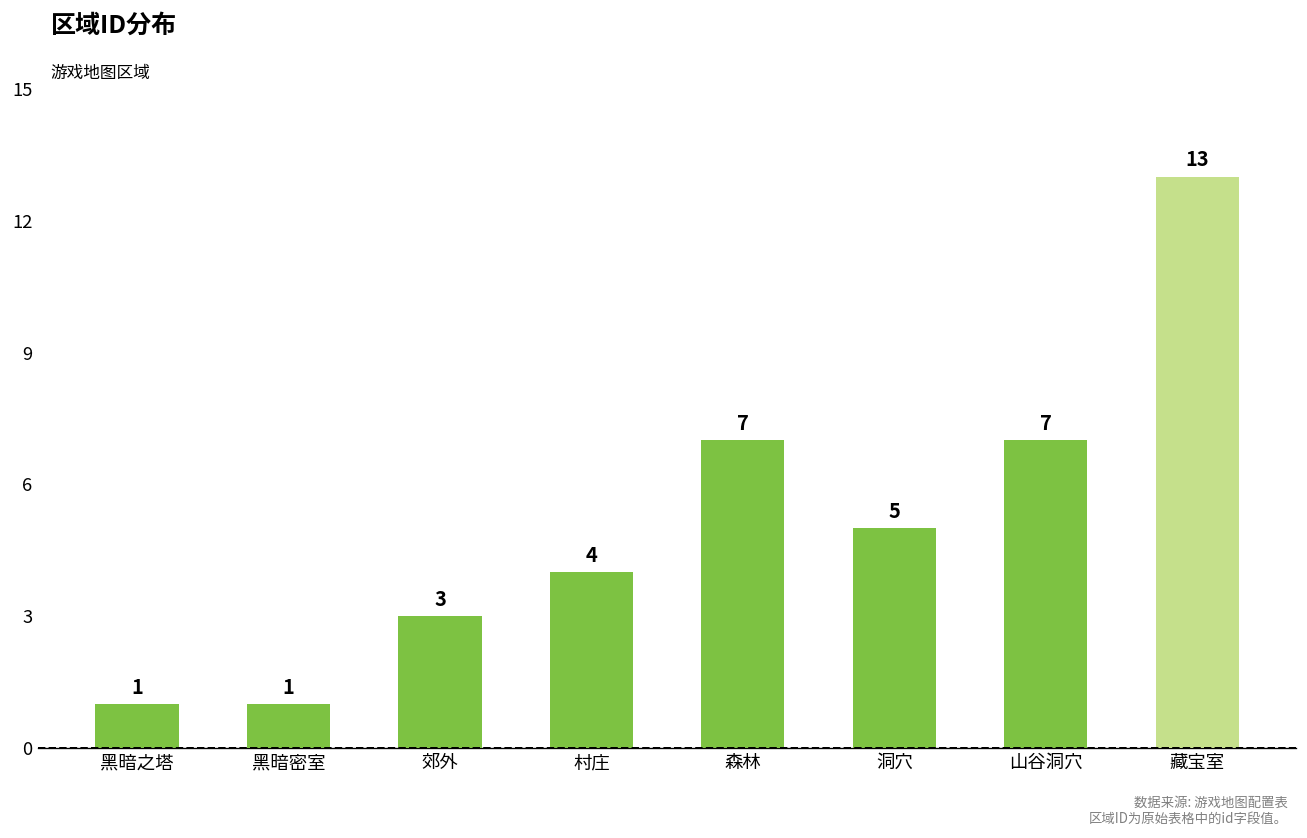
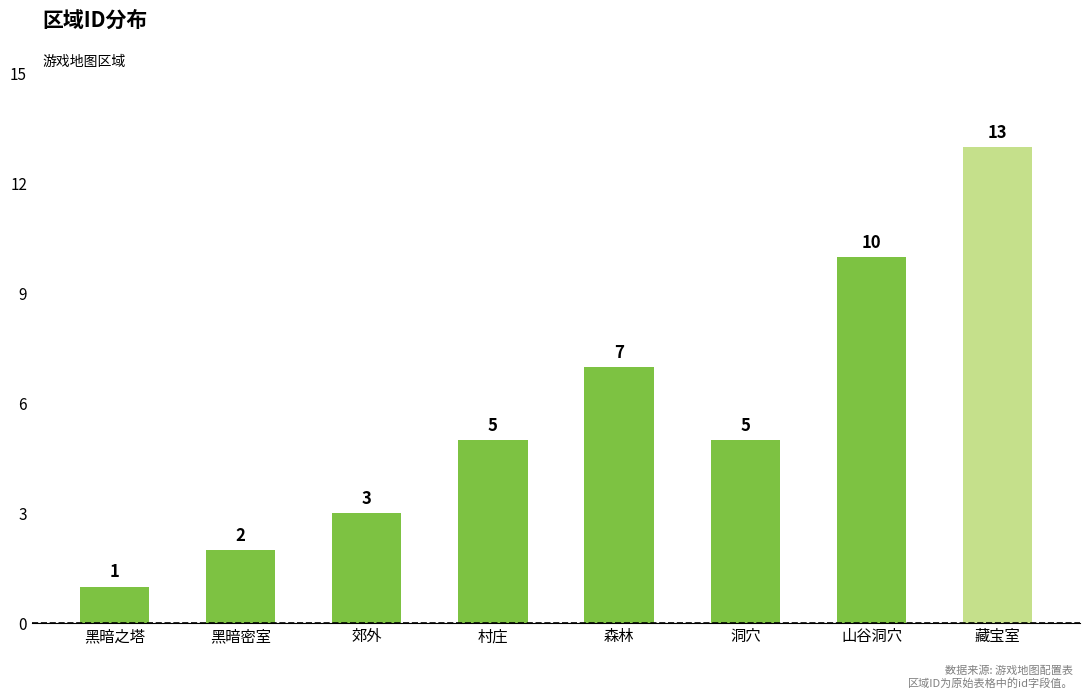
  {
    "黑暗之塔": 1,
-   "黑暗密室": 1,
+   "黑暗密室": 2,
    "郊外": 3,
-   "村庄": 4,
+   "村庄": 5,
    "森林": 7,
    "洞穴": 5,
-   "山谷洞穴": 7,
+   "山谷洞穴": 10,
    "藏宝室": 13
  }
